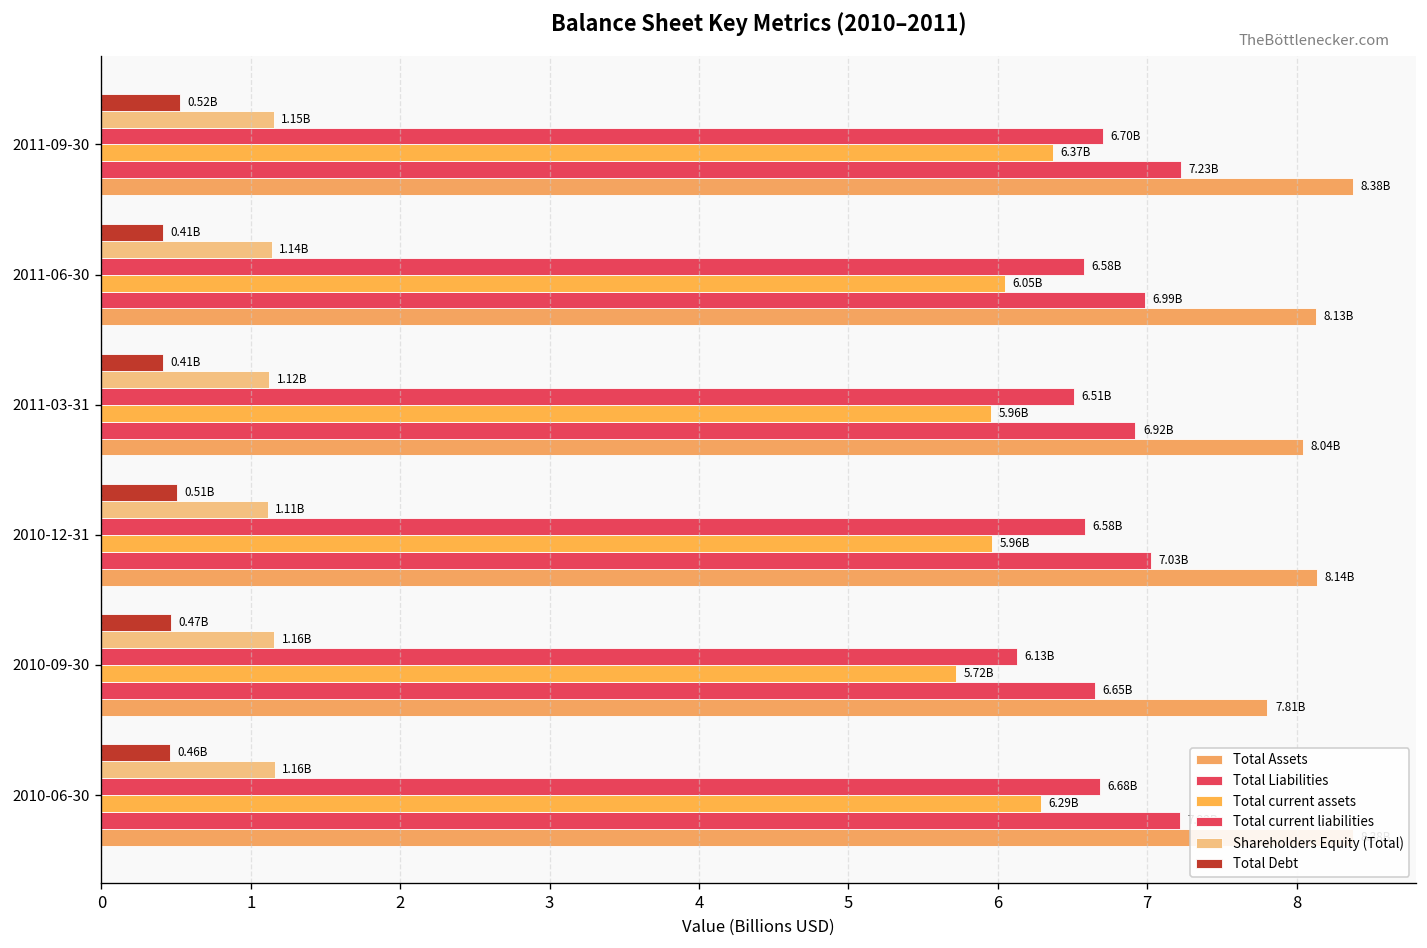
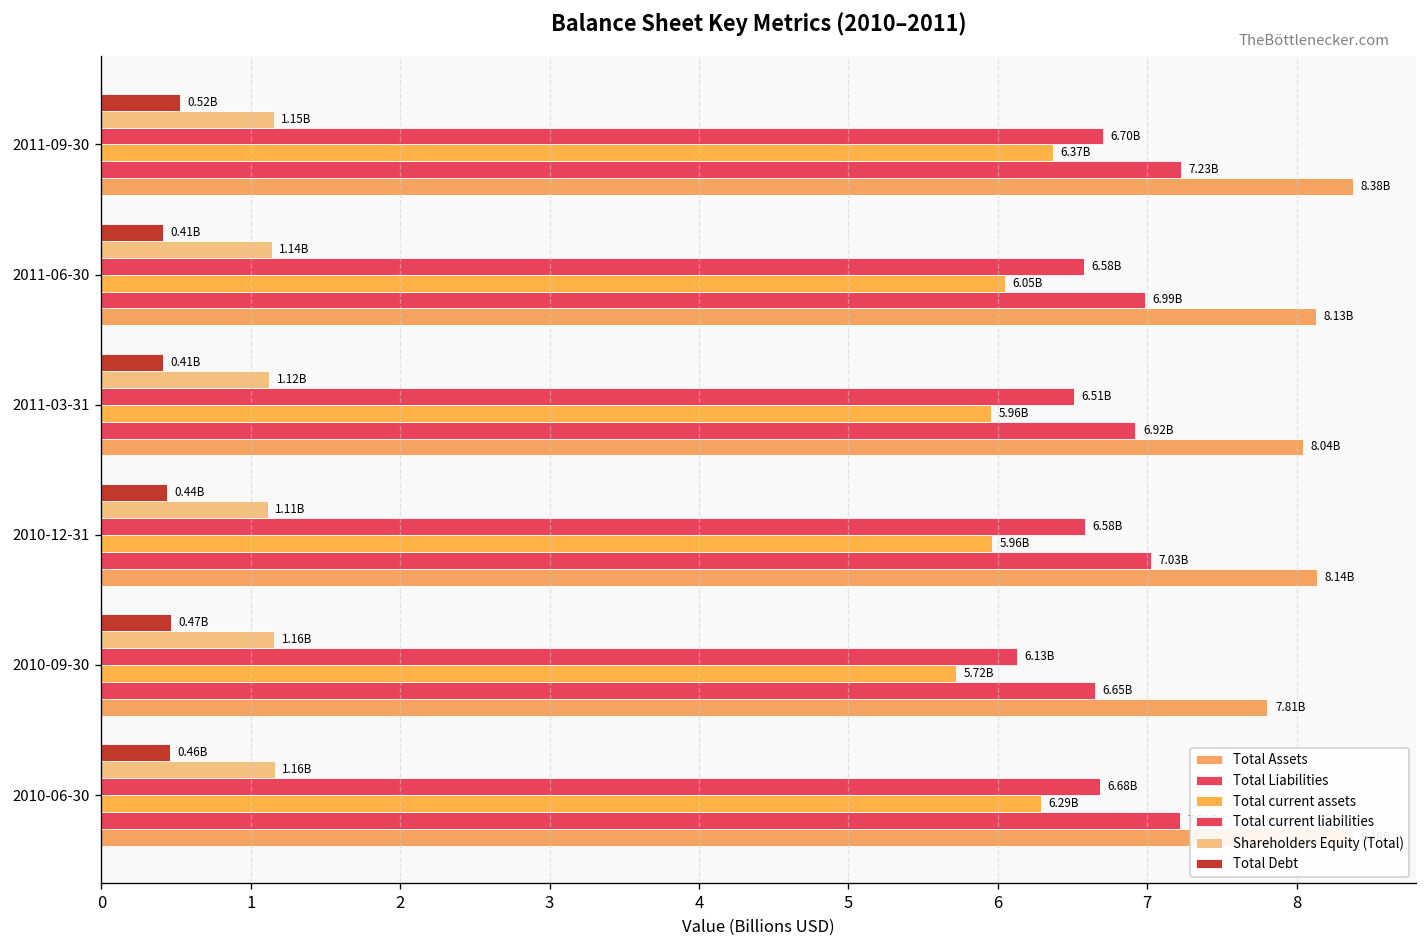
  {
    "Total Debt": {
      "2011-09-30": "0.52B",
      "2011-06-30": "0.41B",
      "2011-03-31": "0.41B",
-     "2010-12-31": "0.51B",
+     "2010-12-31": "0.44B",
      "2010-09-30": "0.47B",
      "2010-06-30": "0.46B"
    }
  }
